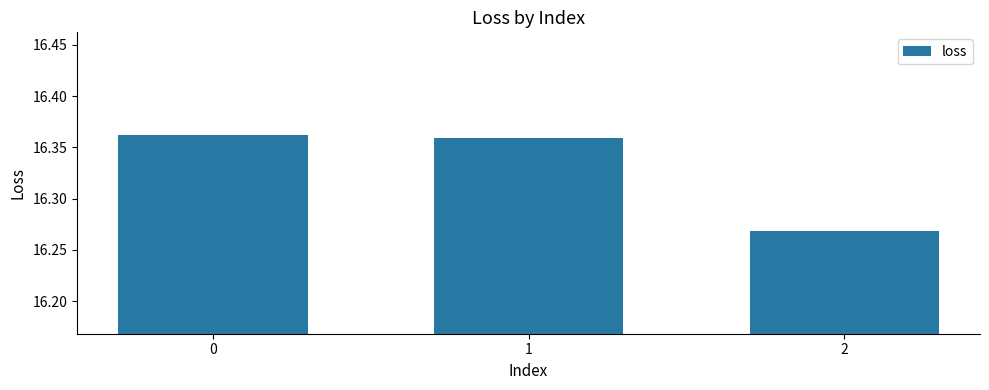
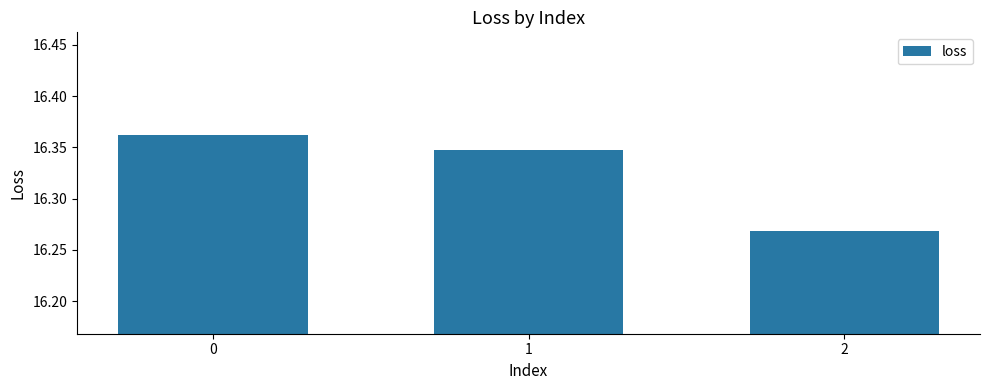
  {
    "0": 16.362,
-   "1": 16.359,
+   "1": 16.347,
    "2": 16.268
  }
